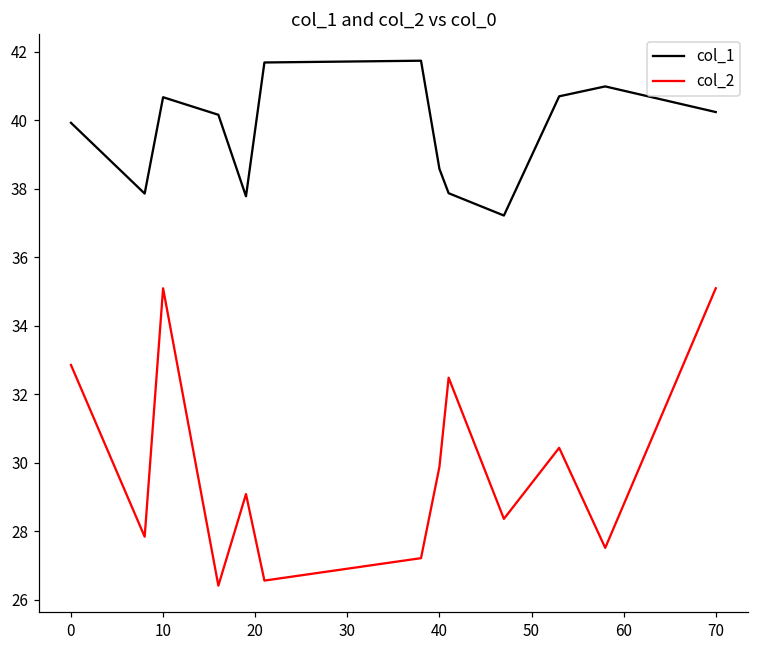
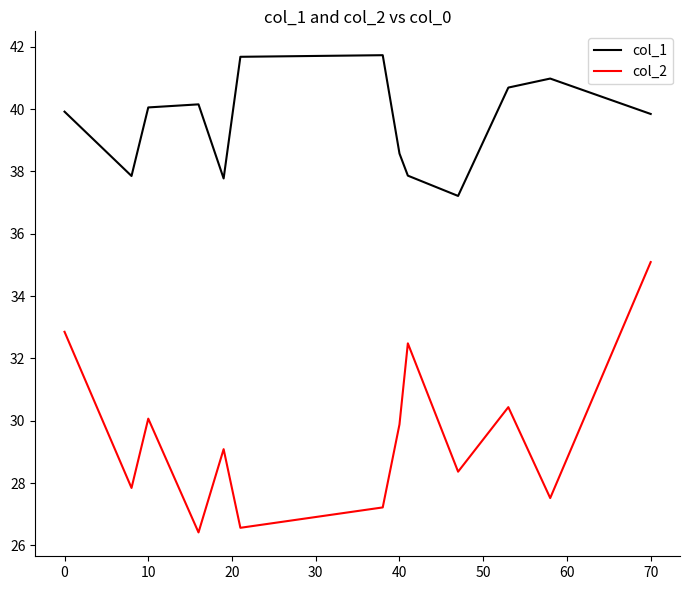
  {
    "col_1": {
      "0": 39.9,
-     "10": 40.7,
+     "10": 40.1,
      "40": 38.6,
-     "70": 40.2
+     "70": 39.8
    },
    "col_2": {
      "0": 32.9,
-     "10": 35.1,
+     "10": 30.1,
      "40": 29.9,
      "70": 35.1
    }
  }
